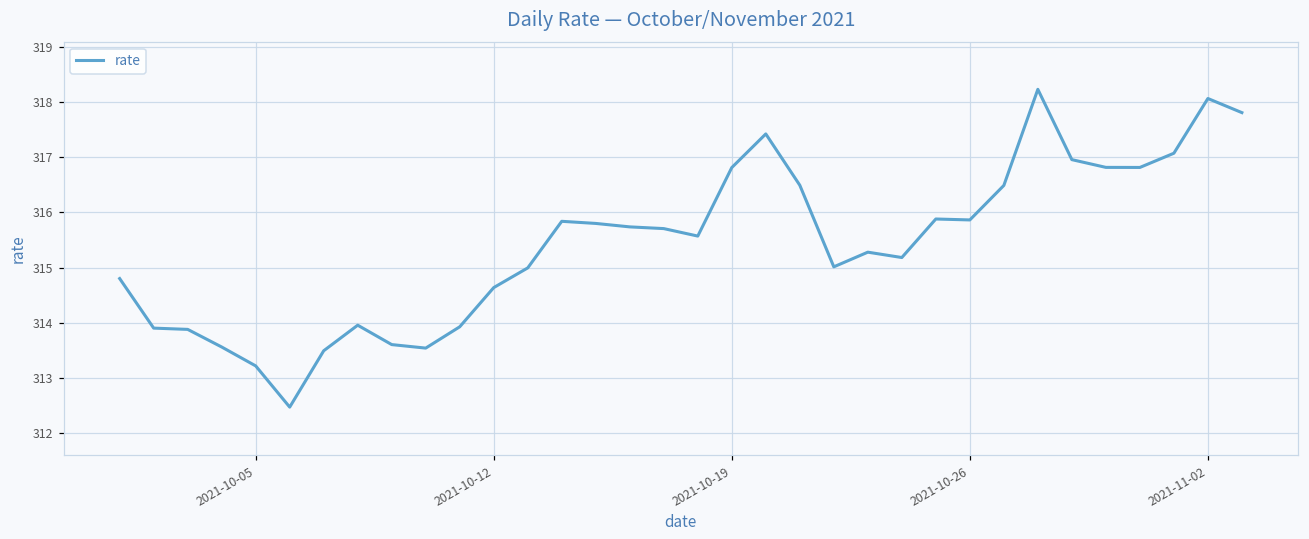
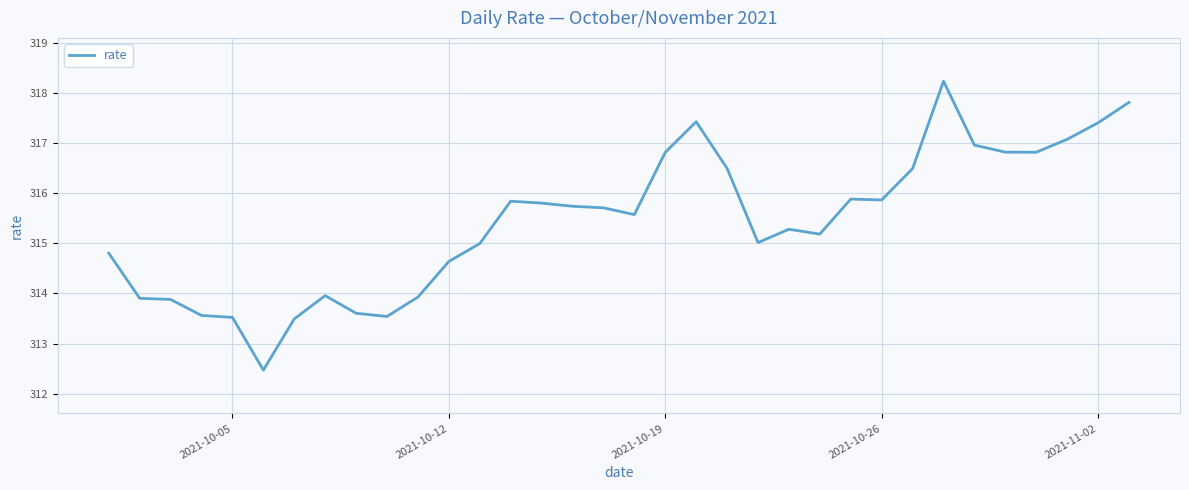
  {
-   "2021-10-05": 313.2,
+   "2021-10-05": 313.5,
    "2021-10-12": 314.6,
    "2021-10-19": 316.8,
    "2021-10-26": 315.9,
-   "2021-11-02": 318.1
+   "2021-11-02": 317.4
  }
